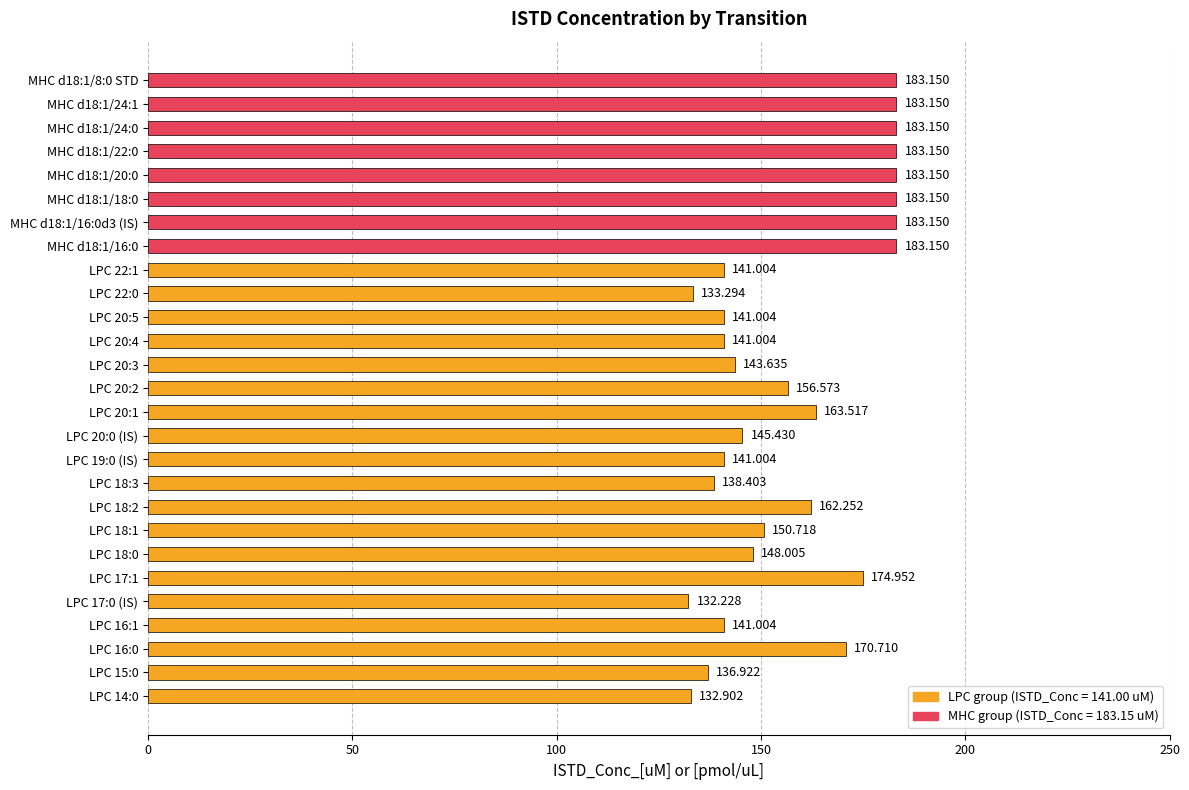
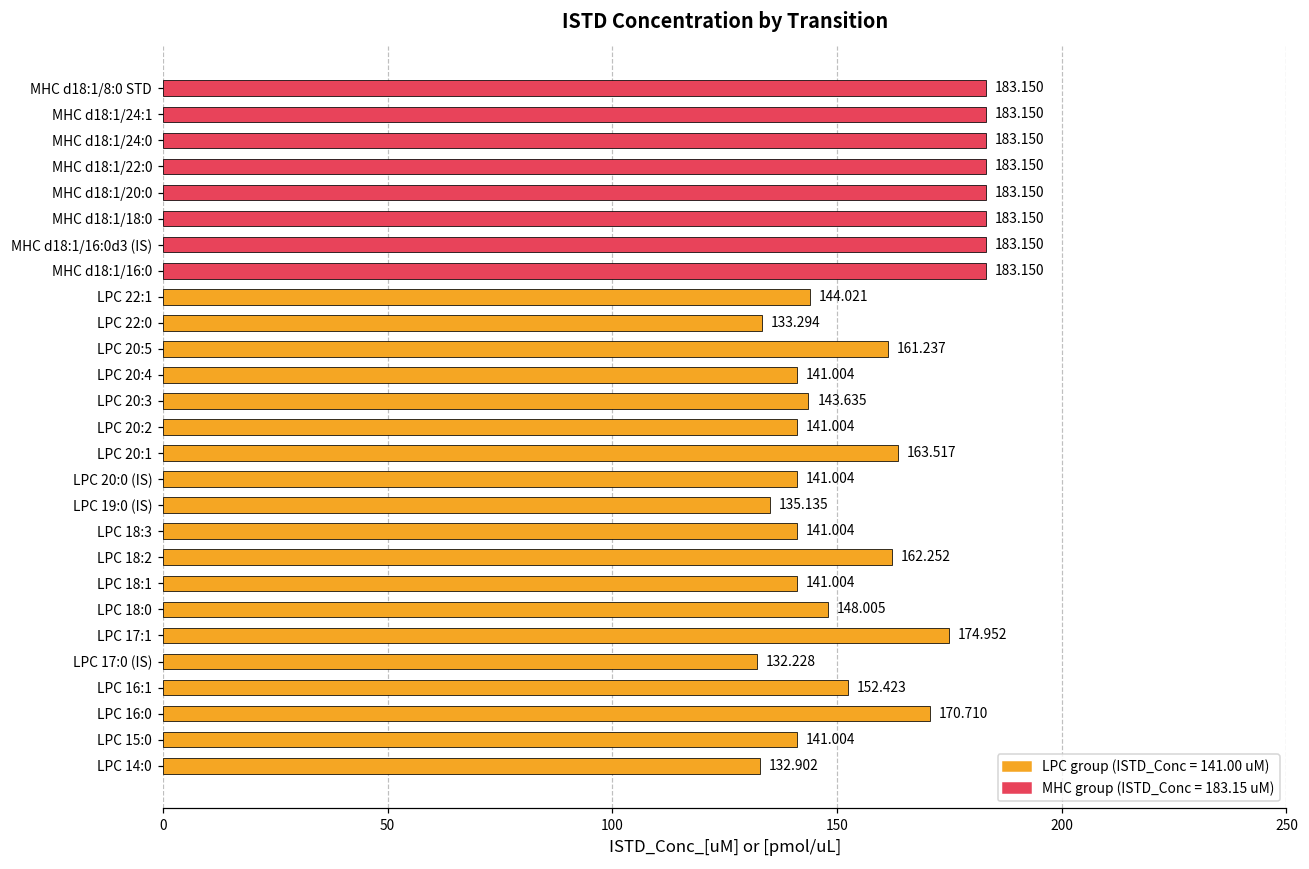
  {
    "MHC d18:1/8:0 STD": 183.150,
    "MHC d18:1/24:1": 183.150,
    "MHC d18:1/24:0": 183.150,
    "MHC d18:1/22:0": 183.150,
    "MHC d18:1/20:0": 183.150,
    "MHC d18:1/18:0": 183.150,
    "MHC d18:1/16:0d3 (IS)": 183.150,
    "MHC d18:1/16:0": 183.150,
-   "LPC 22:1": 141.004,
+   "LPC 22:1": 144.021,
    "LPC 22:0": 133.294,
-   "LPC 20:5": 141.004,
+   "LPC 20:5": 161.237,
    "LPC 20:4": 141.004,
    "LPC 20:3": 143.635,
-   "LPC 20:2": 156.573,
+   "LPC 20:2": 141.004,
    "LPC 20:1": 163.517,
-   "LPC 20:0 (IS)": 145.430,
-   "LPC 19:0 (IS)": 141.004,
-   "LPC 18:3": 138.403,
+   "LPC 20:0 (IS)": 141.004,
+   "LPC 19:0 (IS)": 135.135,
+   "LPC 18:3": 141.004,
    "LPC 18:2": 162.252,
-   "LPC 18:1": 150.718,
+   "LPC 18:1": 141.004,
    "LPC 18:0": 148.005,
    "LPC 17:1": 174.952,
    "LPC 17:0 (IS)": 132.228,
-   "LPC 16:1": 141.004,
+   "LPC 16:1": 152.423,
    "LPC 16:0": 170.710,
-   "LPC 15:0": 136.922,
+   "LPC 15:0": 141.004,
    "LPC 14:0": 132.902
  }
